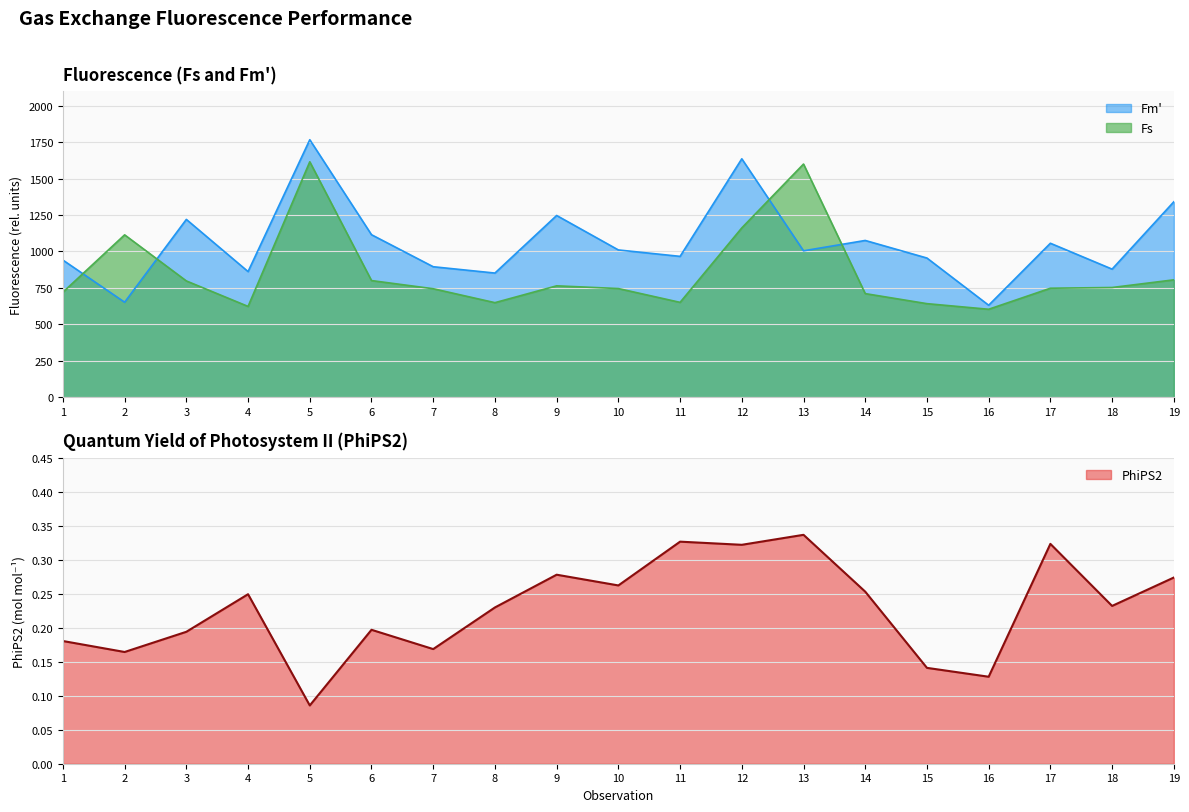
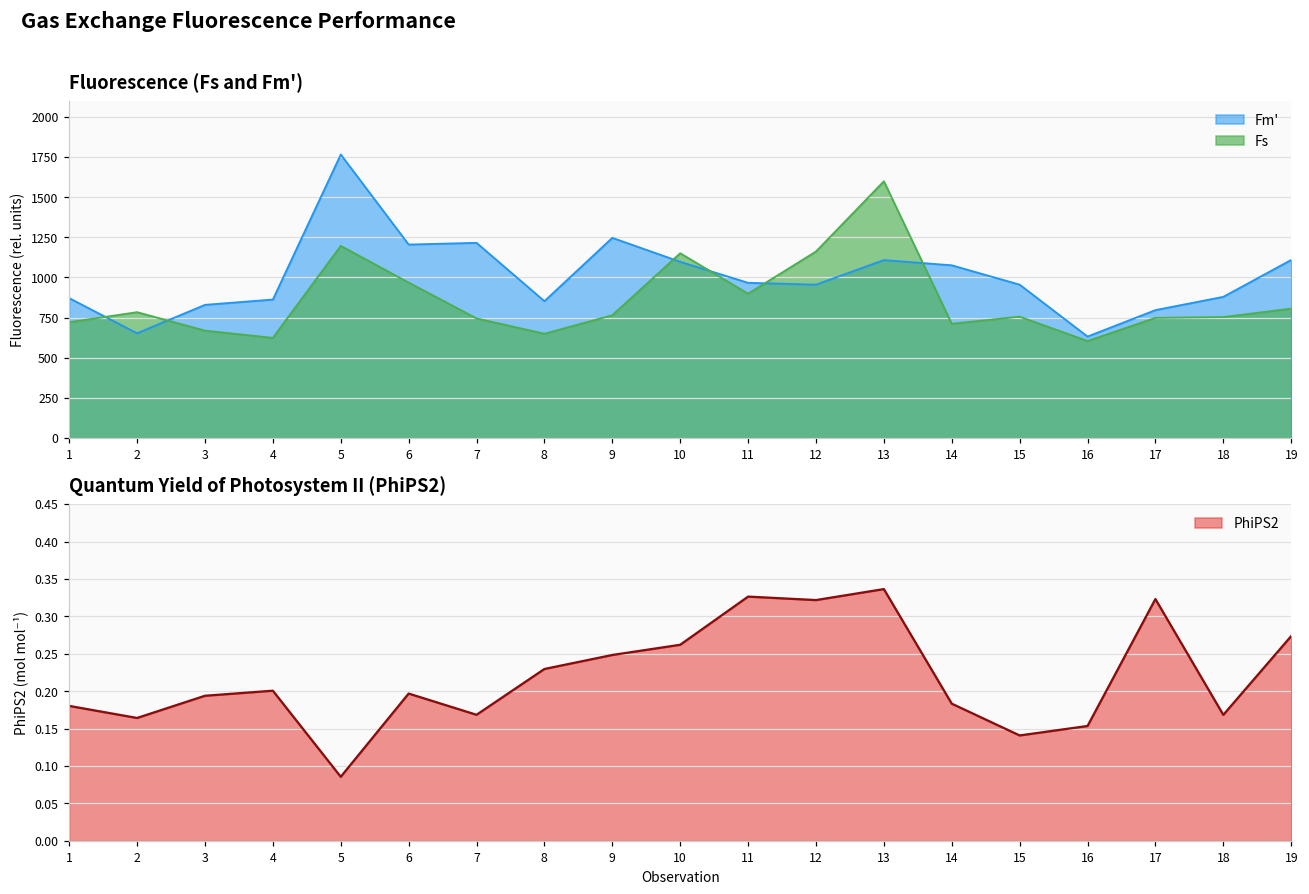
  {
    "Fluorescence (Fs and Fm')": {
      "Fm'": {
-       "1": 940,
+       "1": 870,
        "2": 650,
-       "3": 1220,
+       "3": 830,
        "4": 860,
        "5": 1770,
-       "6": 1120,
-       "7": 900,
+       "6": 1210,
+       "7": 1220,
        "8": 850,
        "9": 1250,
-       "10": 1010,
+       "10": 1100,
        "11": 970,
-       "12": 1640,
-       "13": 1000,
+       "12": 950,
+       "13": 1110,
        "14": 1080,
        "15": 960,
        "16": 630,
-       "17": 1060,
+       "17": 800,
        "18": 880,
-       "19": 1340
+       "19": 1110
      },
      "Fs": {
        "1": 720,
-       "2": 1110,
-       "3": 800,
+       "2": 780,
+       "3": 670,
        "4": 620,
-       "5": 1620,
-       "6": 800,
+       "5": 1200,
+       "6": 970,
        "7": 740,
        "8": 650,
        "9": 760,
-       "10": 750,
-       "11": 650,
+       "10": 1150,
+       "11": 900,
        "12": 1160,
        "13": 1600,
        "14": 710,
-       "15": 640,
+       "15": 760,
        "16": 600,
        "17": 750,
        "18": 750,
        "19": 810
      }
    },
    "Quantum Yield of Photosystem II (PhiPS2)": {
      "1": 0.18,
      "2": 0.16,
      "3": 0.19,
-     "4": 0.25,
+     "4": 0.20,
      "5": 0.09,
      "6": 0.20,
      "7": 0.17,
      "8": 0.23,
-     "9": 0.28,
+     "9": 0.25,
      "10": 0.26,
      "11": 0.33,
      "12": 0.32,
      "13": 0.34,
-     "14": 0.25,
+     "14": 0.18,
      "15": 0.14,
-     "16": 0.13,
+     "16": 0.15,
      "17": 0.32,
-     "18": 0.23,
+     "18": 0.17,
      "19": 0.27
    }
  }
